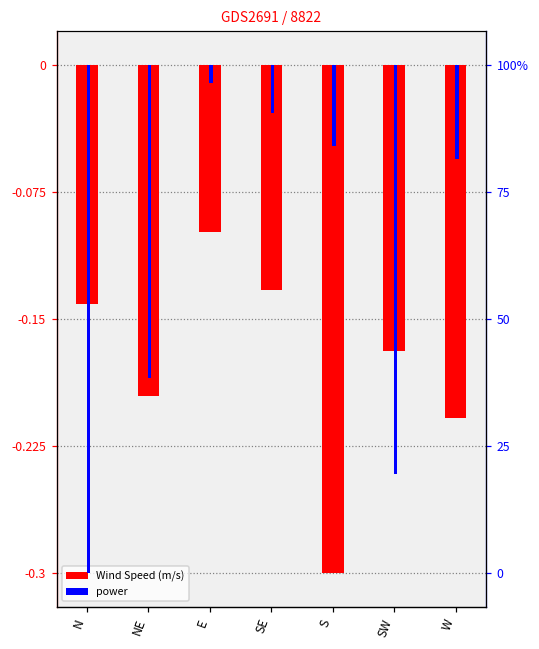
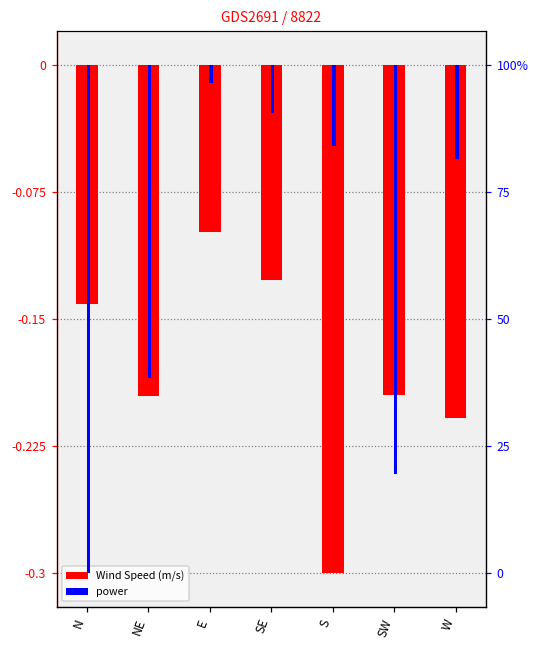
  {
    "Wind Speed (m/s)": {
      "N": -0.141,
      "NE": -0.195,
      "E": -0.099,
-     "SE": -0.133,
+     "SE": -0.127,
      "S": -0.300,
-     "SW": -0.169,
+     "SW": -0.195,
      "W": -0.208
    }
  }
